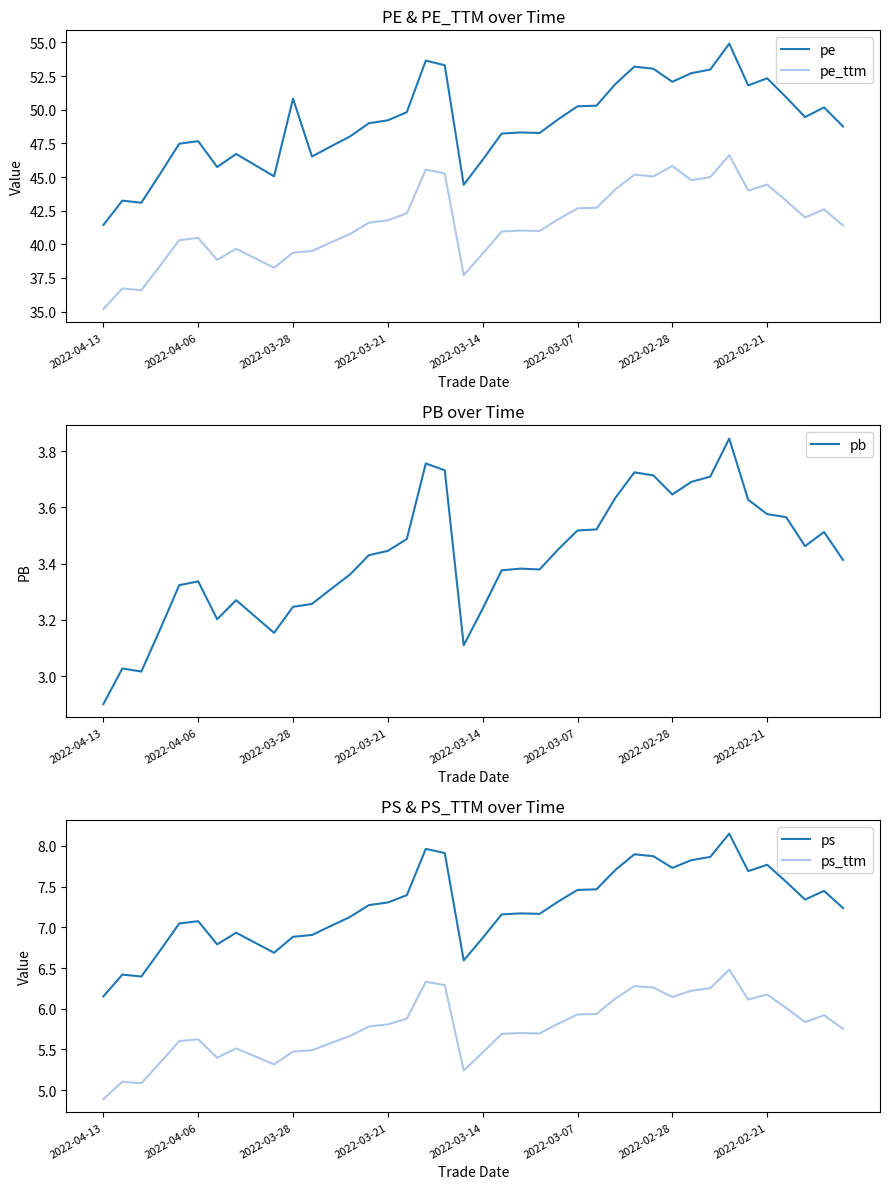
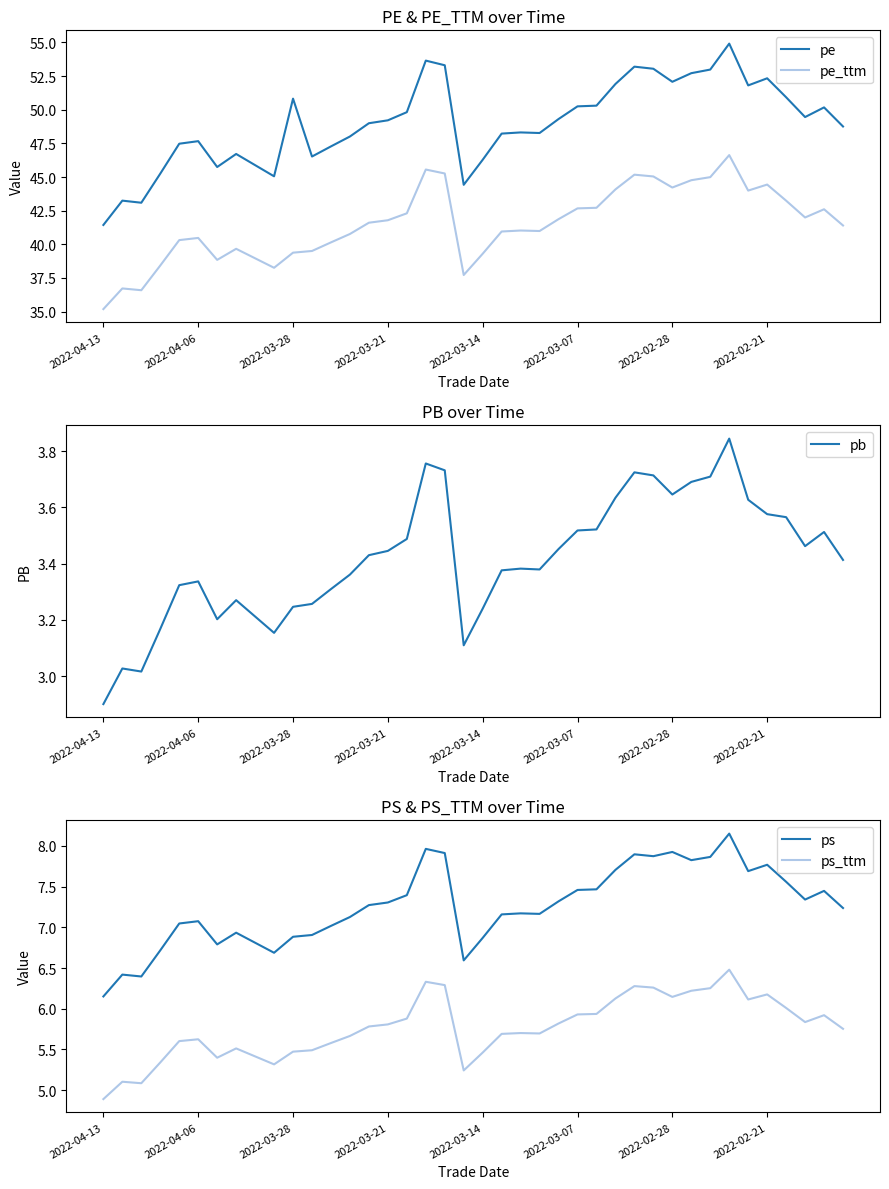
  {
    "PE & PE_TTM over Time": {
      "pe": {
        "2022-04-13": 41.4,
        "2022-04-06": 47.7,
        "2022-03-28": 50.8,
        "2022-03-21": 49.2,
        "2022-03-14": 46.3,
        "2022-03-07": 50.3,
        "2022-02-28": 52.1,
        "2022-02-21": 52.3
      },
      "pe_ttm": {
        "2022-04-13": 35.2,
        "2022-04-06": 40.5,
        "2022-03-28": 39.4,
        "2022-03-21": 41.8,
        "2022-03-14": 39.3,
        "2022-03-07": 42.7,
-       "2022-02-28": 45.8,
+       "2022-02-28": 44.2,
        "2022-02-21": 44.4
      }
    },
    "PB over Time": {
      "2022-04-13": 2.90,
      "2022-04-06": 3.34,
      "2022-03-28": 3.25,
      "2022-03-21": 3.45,
      "2022-03-14": 3.24,
      "2022-03-07": 3.52,
      "2022-02-28": 3.65,
      "2022-02-21": 3.58
    },
    "PS & PS_TTM over Time": {
      "ps": {
        "2022-04-13": 6.2,
        "2022-04-06": 7.1,
        "2022-03-28": 6.9,
        "2022-03-21": 7.3,
        "2022-03-14": 6.9,
        "2022-03-07": 7.5,
-       "2022-02-28": 7.7,
+       "2022-02-28": 7.9,
        "2022-02-21": 7.8
      },
      "ps_ttm": {
        "2022-04-13": 4.9,
        "2022-04-06": 5.6,
        "2022-03-28": 5.5,
        "2022-03-21": 5.8,
        "2022-03-14": 5.5,
        "2022-03-07": 5.9,
        "2022-02-28": 6.1,
        "2022-02-21": 6.2
      }
    }
  }
